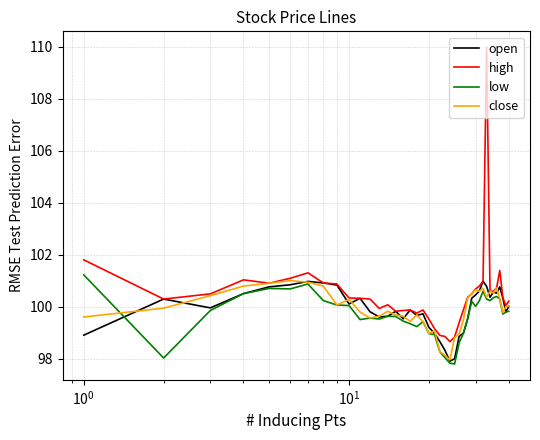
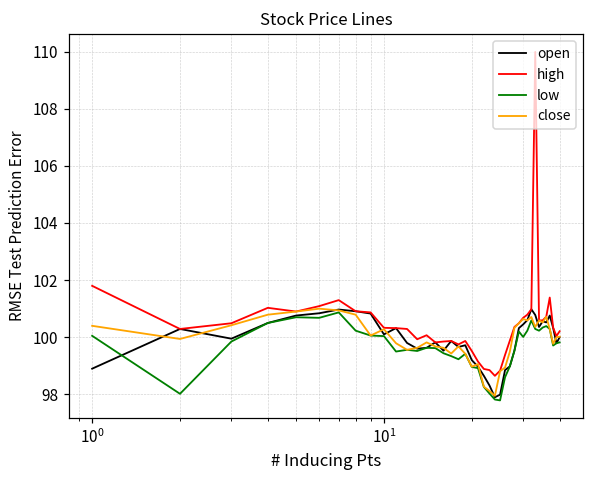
  {
    "open": {
      "10^0": 98.9
    },
    "high": {
      "10^0": 101.8
    },
    "low": {
-     "10^0": 101.2
+     "10^0": 100.1
    },
    "close": {
-     "10^0": 99.6
+     "10^0": 100.4
    }
  }
